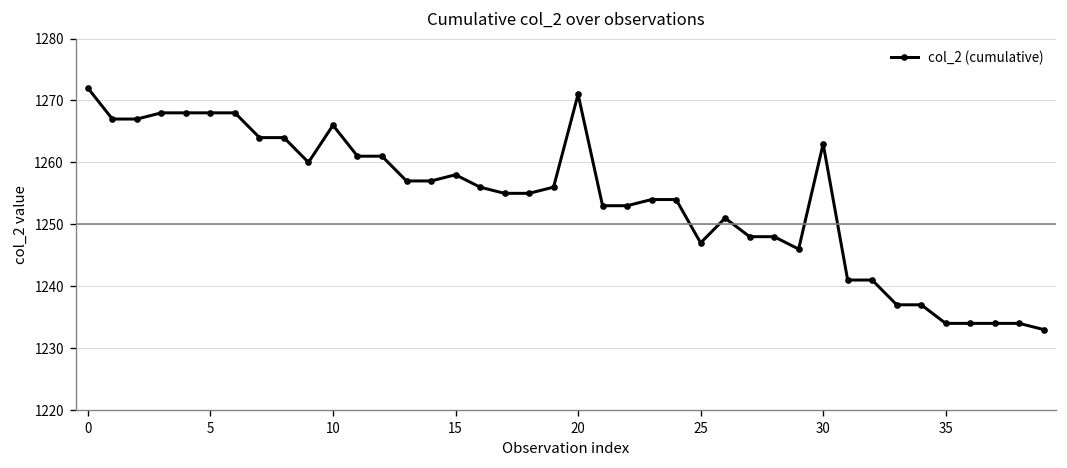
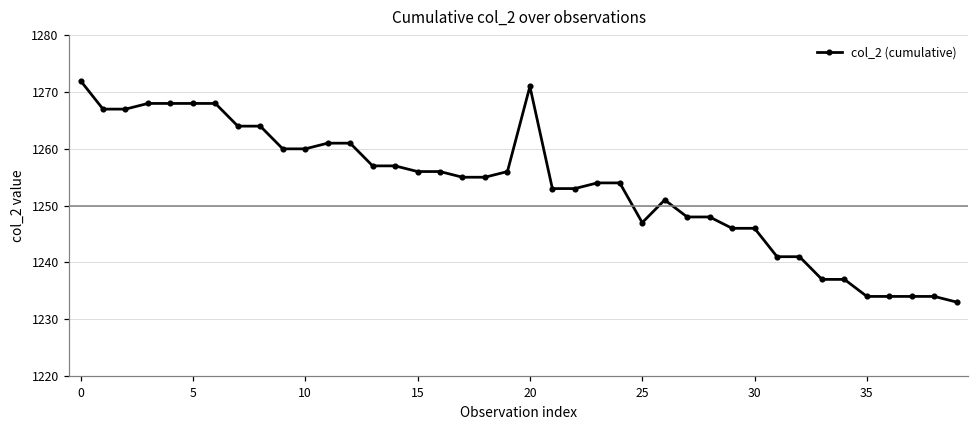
  {
    "0": 1272,
    "5": 1268,
-   "10": 1266,
-   "15": 1258,
+   "10": 1260,
+   "15": 1256,
    "20": 1271,
    "25": 1247,
-   "30": 1263,
+   "30": 1246,
    "35": 1234
  }
